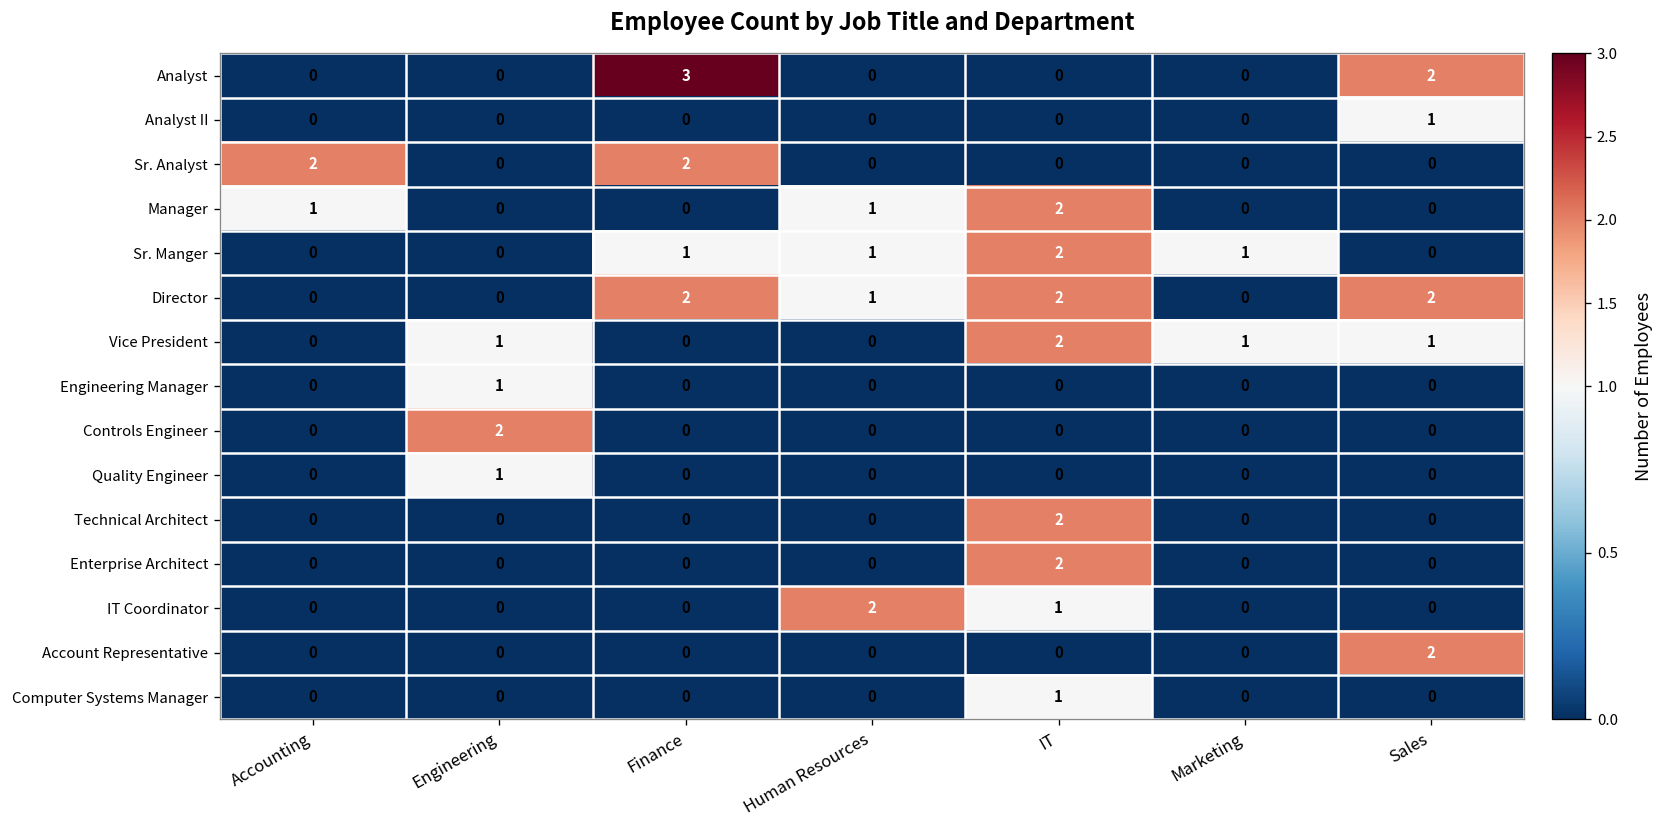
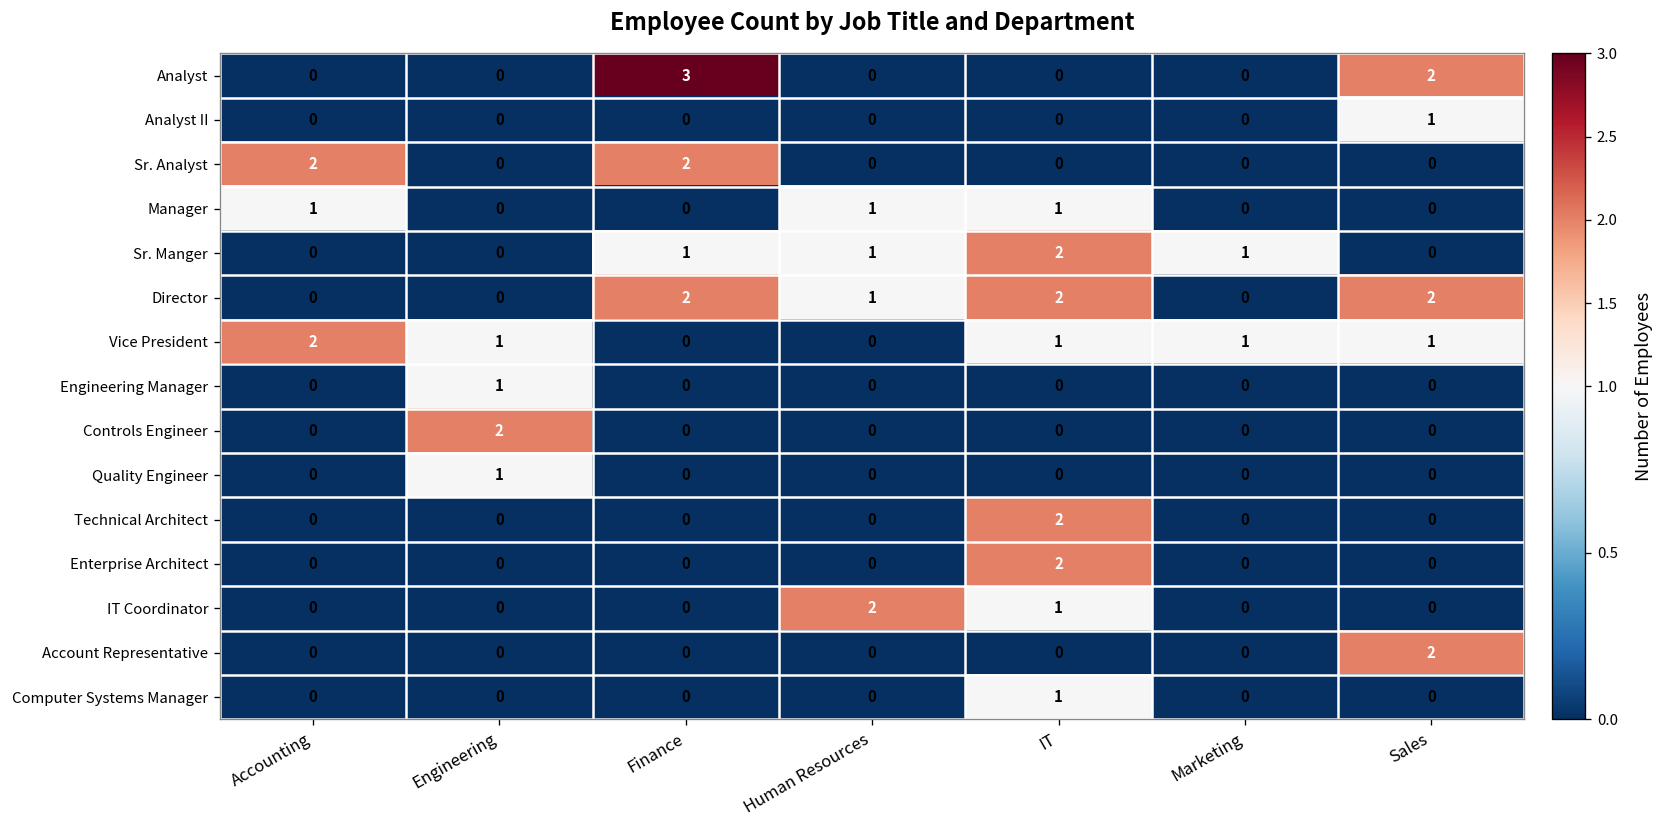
  {
    "Analyst": {
      "Accounting": 0,
      "Engineering": 0,
      "Finance": 3,
      "Human Resources": 0,
      "IT": 0,
      "Marketing": 0,
      "Sales": 2
    },
    "Analyst II": {
      "Accounting": 0,
      "Engineering": 0,
      "Finance": 0,
      "Human Resources": 0,
      "IT": 0,
      "Marketing": 0,
      "Sales": 1
    },
    "Sr. Analyst": {
      "Accounting": 2,
      "Engineering": 0,
      "Finance": 2,
      "Human Resources": 0,
      "IT": 0,
      "Marketing": 0,
      "Sales": 0
    },
    "Manager": {
      "Accounting": 1,
      "Engineering": 0,
      "Finance": 0,
      "Human Resources": 1,
-     "IT": 2,
+     "IT": 1,
      "Marketing": 0,
      "Sales": 0
    },
    "Sr. Manger": {
      "Accounting": 0,
      "Engineering": 0,
      "Finance": 1,
      "Human Resources": 1,
      "IT": 2,
      "Marketing": 1,
      "Sales": 0
    },
    "Director": {
      "Accounting": 0,
      "Engineering": 0,
      "Finance": 2,
      "Human Resources": 1,
      "IT": 2,
      "Marketing": 0,
      "Sales": 2
    },
    "Vice President": {
-     "Accounting": 0,
+     "Accounting": 2,
      "Engineering": 1,
      "Finance": 0,
      "Human Resources": 0,
-     "IT": 2,
+     "IT": 1,
      "Marketing": 1,
      "Sales": 1
    },
    "Engineering Manager": {
      "Accounting": 0,
      "Engineering": 1,
      "Finance": 0,
      "Human Resources": 0,
      "IT": 0,
      "Marketing": 0,
      "Sales": 0
    },
    "Controls Engineer": {
      "Accounting": 0,
      "Engineering": 2,
      "Finance": 0,
      "Human Resources": 0,
      "IT": 0,
      "Marketing": 0,
      "Sales": 0
    },
    "Quality Engineer": {
      "Accounting": 0,
      "Engineering": 1,
      "Finance": 0,
      "Human Resources": 0,
      "IT": 0,
      "Marketing": 0,
      "Sales": 0
    },
    "Technical Architect": {
      "Accounting": 0,
      "Engineering": 0,
      "Finance": 0,
      "Human Resources": 0,
      "IT": 2,
      "Marketing": 0,
      "Sales": 0
    },
    "Enterprise Architect": {
      "Accounting": 0,
      "Engineering": 0,
      "Finance": 0,
      "Human Resources": 0,
      "IT": 2,
      "Marketing": 0,
      "Sales": 0
    },
    "IT Coordinator": {
      "Accounting": 0,
      "Engineering": 0,
      "Finance": 0,
      "Human Resources": 2,
      "IT": 1,
      "Marketing": 0,
      "Sales": 0
    },
    "Account Representative": {
      "Accounting": 0,
      "Engineering": 0,
      "Finance": 0,
      "Human Resources": 0,
      "IT": 0,
      "Marketing": 0,
      "Sales": 2
    },
    "Computer Systems Manager": {
      "Accounting": 0,
      "Engineering": 0,
      "Finance": 0,
      "Human Resources": 0,
      "IT": 1,
      "Marketing": 0,
      "Sales": 0
    }
  }
